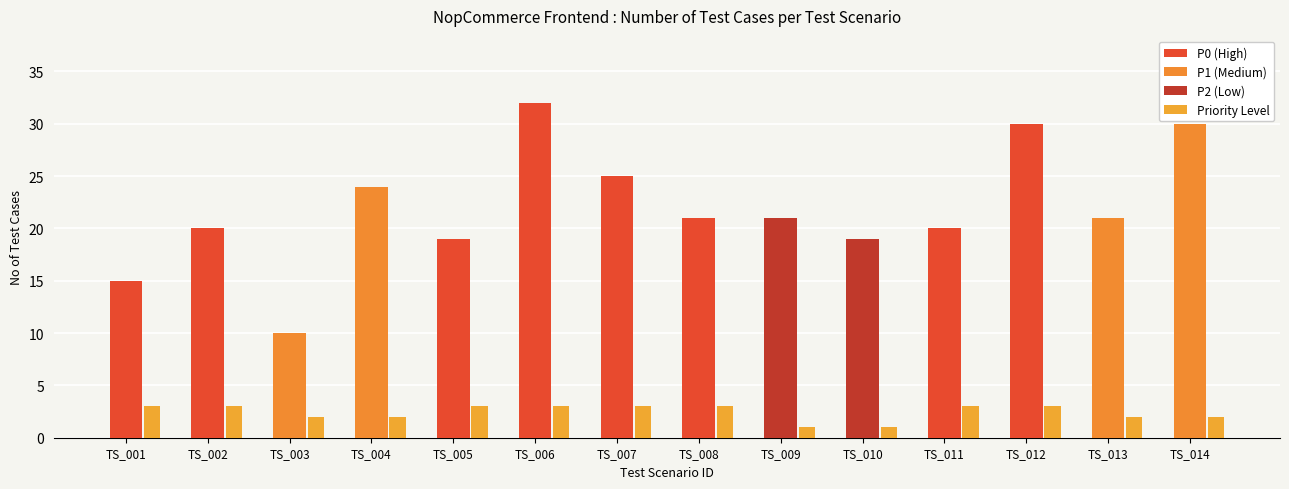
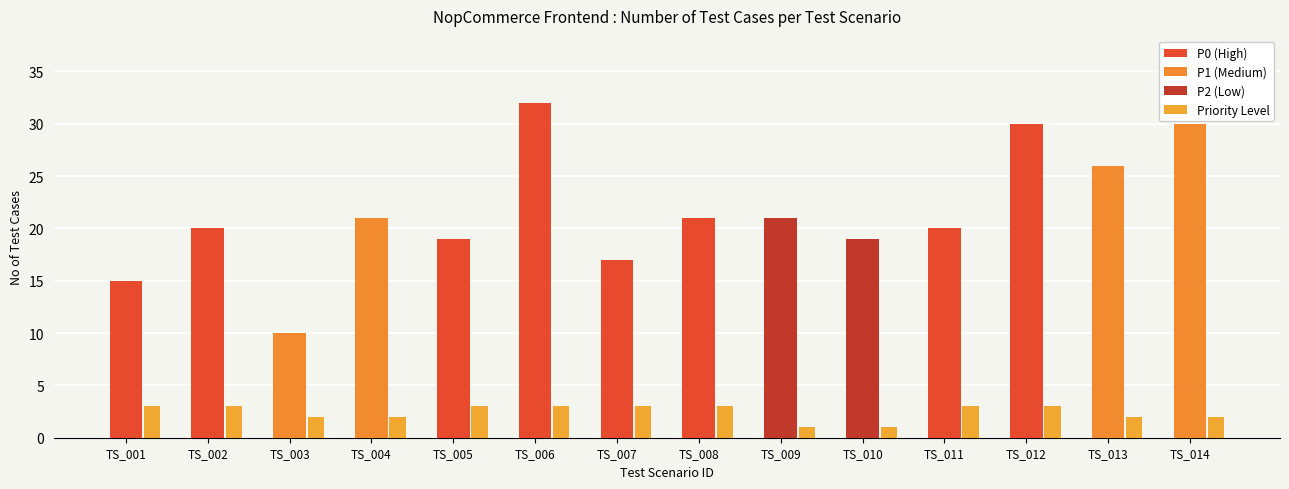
  {
    "TS_001": 15,
    "TS_002": 20,
    "TS_003": 10,
-   "TS_004": 24,
+   "TS_004": 21,
    "TS_005": 19,
    "TS_006": 32,
-   "TS_007": 25,
+   "TS_007": 17,
    "TS_008": 21,
    "TS_009": 21,
    "TS_010": 19,
    "TS_011": 20,
    "TS_012": 30,
-   "TS_013": 21,
+   "TS_013": 26,
    "TS_014": 30
  }
